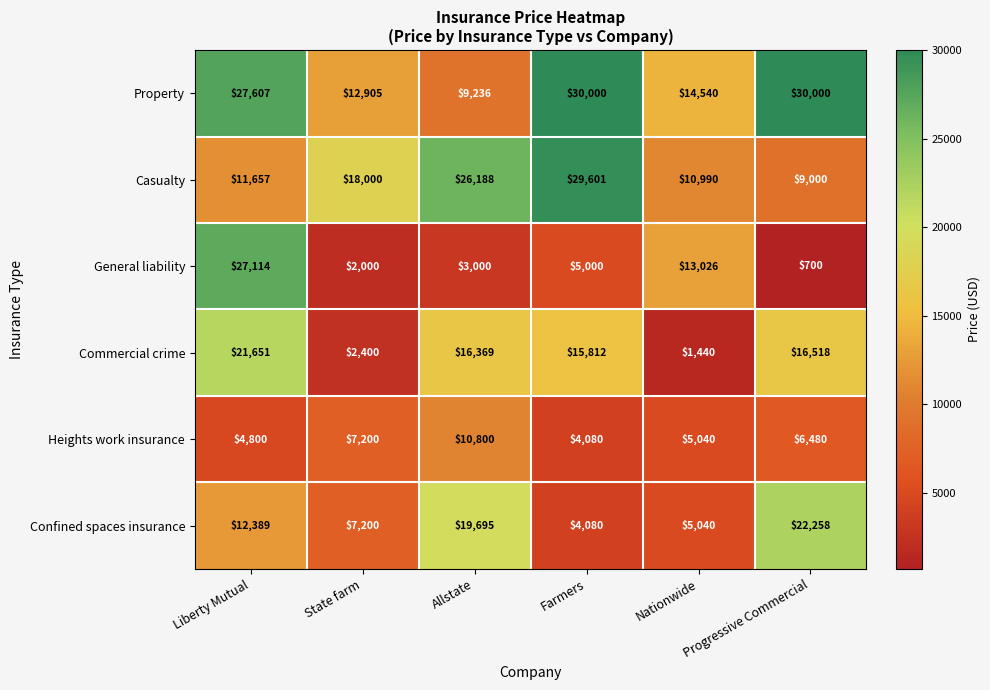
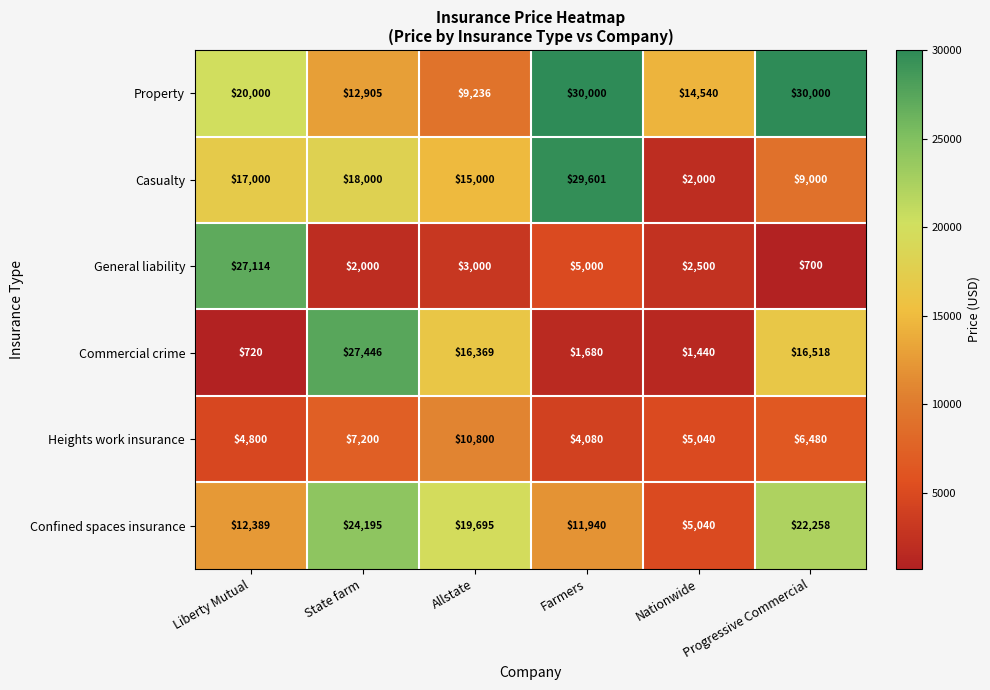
  {
    "Property": {
-     "Liberty Mutual": "$27,607",
+     "Liberty Mutual": "$20,000",
      "State farm": "$12,905",
      "Allstate": "$9,236",
      "Farmers": "$30,000",
      "Nationwide": "$14,540",
      "Progressive Commercial": "$30,000"
    },
    "Casualty": {
-     "Liberty Mutual": "$11,657",
+     "Liberty Mutual": "$17,000",
      "State farm": "$18,000",
-     "Allstate": "$26,188",
+     "Allstate": "$15,000",
      "Farmers": "$29,601",
-     "Nationwide": "$10,990",
+     "Nationwide": "$2,000",
      "Progressive Commercial": "$9,000"
    },
    "General liability": {
      "Liberty Mutual": "$27,114",
      "State farm": "$2,000",
      "Allstate": "$3,000",
      "Farmers": "$5,000",
-     "Nationwide": "$13,026",
+     "Nationwide": "$2,500",
      "Progressive Commercial": "$700"
    },
    "Commercial crime": {
-     "Liberty Mutual": "$21,651",
-     "State farm": "$2,400",
+     "Liberty Mutual": "$720",
+     "State farm": "$27,446",
      "Allstate": "$16,369",
-     "Farmers": "$15,812",
+     "Farmers": "$1,680",
      "Nationwide": "$1,440",
      "Progressive Commercial": "$16,518"
    },
    "Heights work insurance": {
      "Liberty Mutual": "$4,800",
      "State farm": "$7,200",
      "Allstate": "$10,800",
      "Farmers": "$4,080",
      "Nationwide": "$5,040",
      "Progressive Commercial": "$6,480"
    },
    "Confined spaces insurance": {
      "Liberty Mutual": "$12,389",
-     "State farm": "$7,200",
+     "State farm": "$24,195",
      "Allstate": "$19,695",
-     "Farmers": "$4,080",
+     "Farmers": "$11,940",
      "Nationwide": "$5,040",
      "Progressive Commercial": "$22,258"
    }
  }
